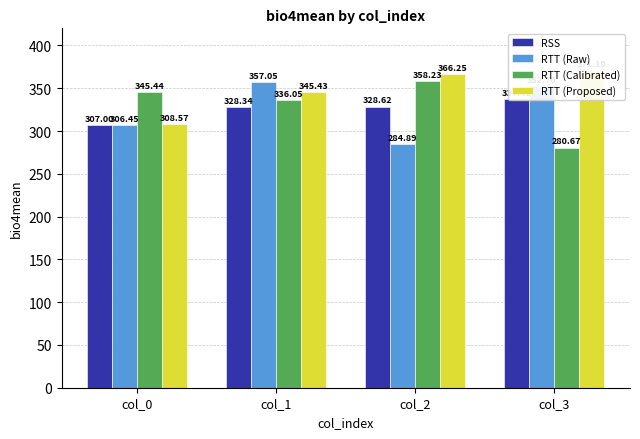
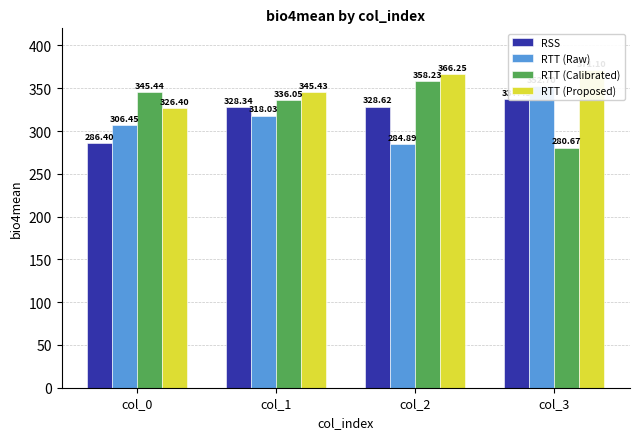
  {
    "RSS": {
-     "col_0": 307.00,
+     "col_0": 286.40,
      "col_1": 328.34,
      "col_2": 328.62
    },
    "RTT (Raw)": {
      "col_0": 306.45,
-     "col_1": 357.05,
+     "col_1": 318.03,
      "col_2": 284.89
    },
    "RTT (Calibrated)": {
      "col_0": 345.44,
      "col_1": 336.05,
      "col_2": 358.23,
      "col_3": 280.67
    },
    "RTT (Proposed)": {
-     "col_0": 308.57,
+     "col_0": 326.40,
      "col_1": 345.43,
      "col_2": 366.25
    }
  }
